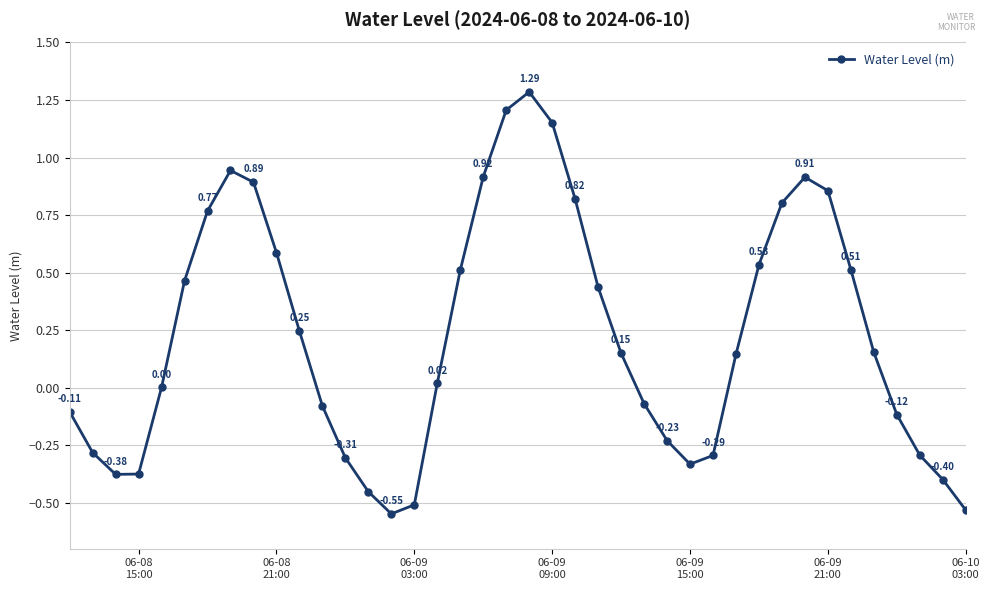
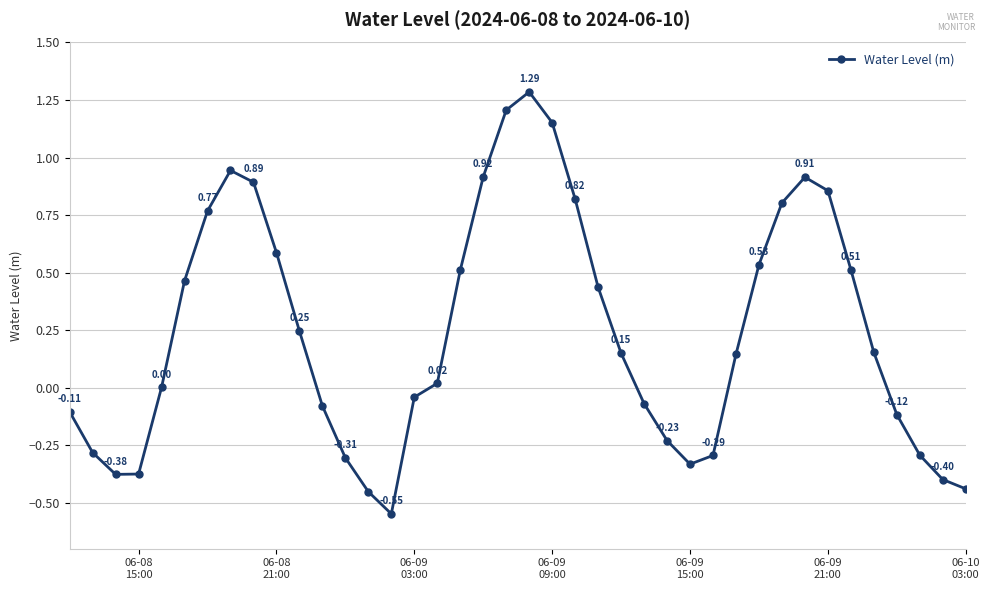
  {
    "06-08 21:00": 0.59,
-   "06-09 03:00": -0.51,
+   "06-09 03:00": -0.04,
    "06-09 09:00": 1.15,
    "06-09 15:00": -0.33,
    "06-09 21:00": 0.86,
-   "06-10 03:00": -0.53
+   "06-10 03:00": -0.44
  }
